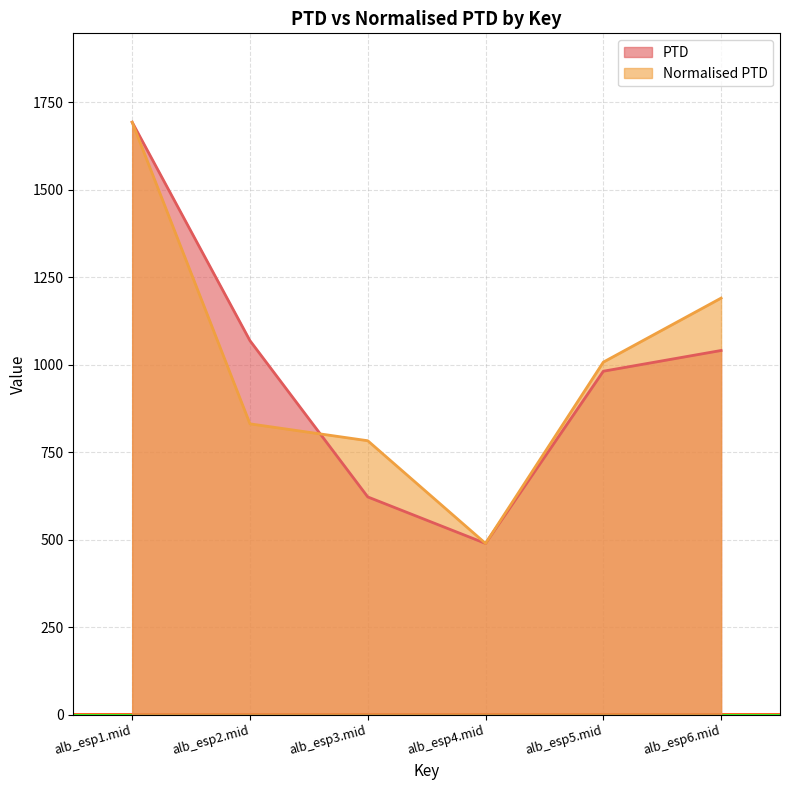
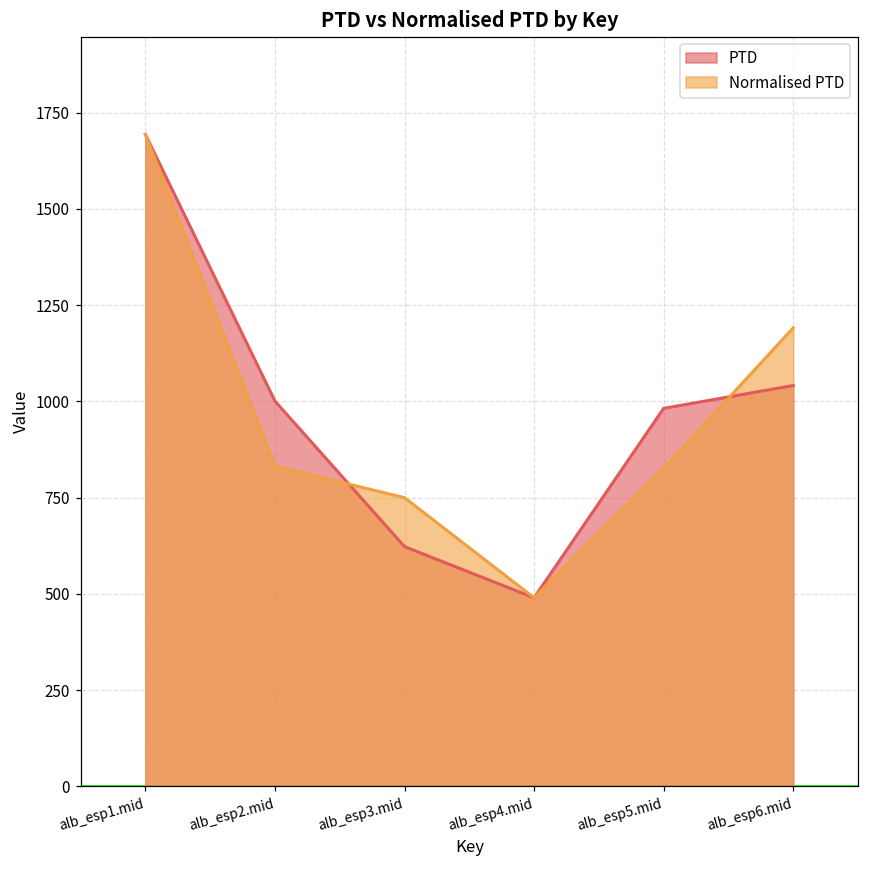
  {
    "PTD": {
-     "alb_esp2.mid": 1070,
+     "alb_esp2.mid": 1000,
      "alb_esp3.mid": 620,
      "alb_esp5.mid": 980,
      "alb_esp6.mid": 1040
    },
    "Normalised PTD": {
      "alb_esp2.mid": 830,
-     "alb_esp3.mid": 780,
-     "alb_esp5.mid": 1010,
+     "alb_esp3.mid": 750,
+     "alb_esp5.mid": 830,
      "alb_esp6.mid": 1190
    }
  }
